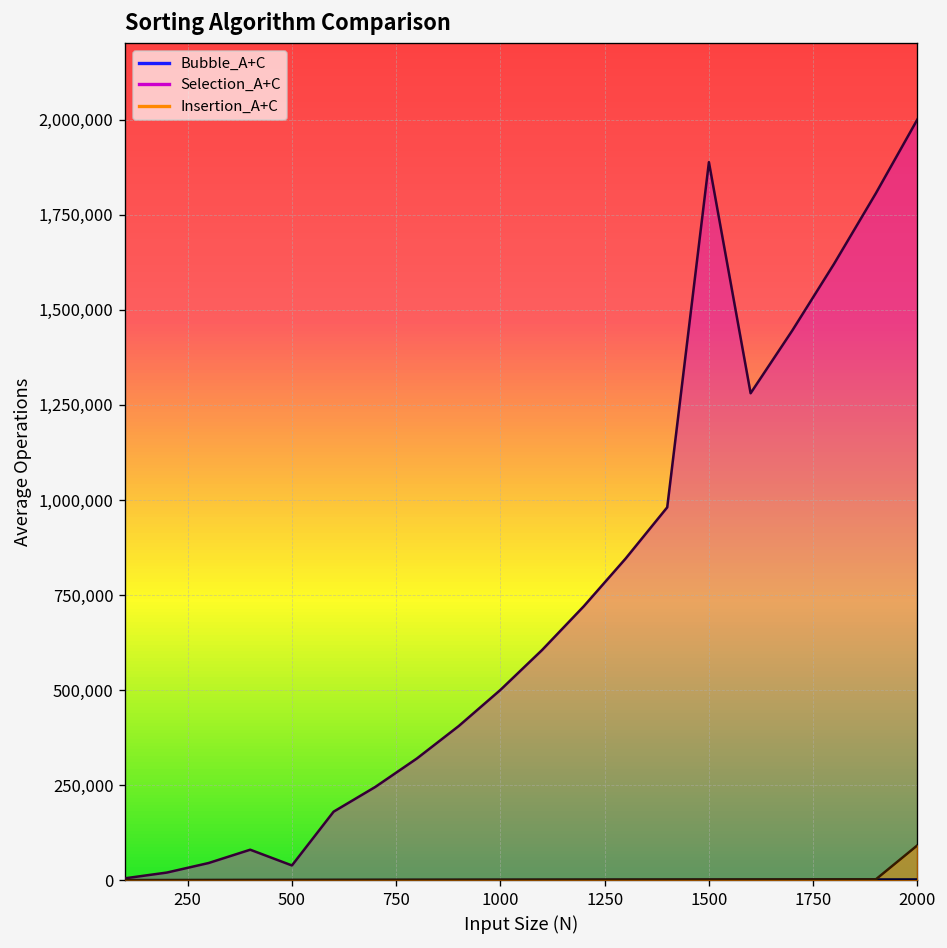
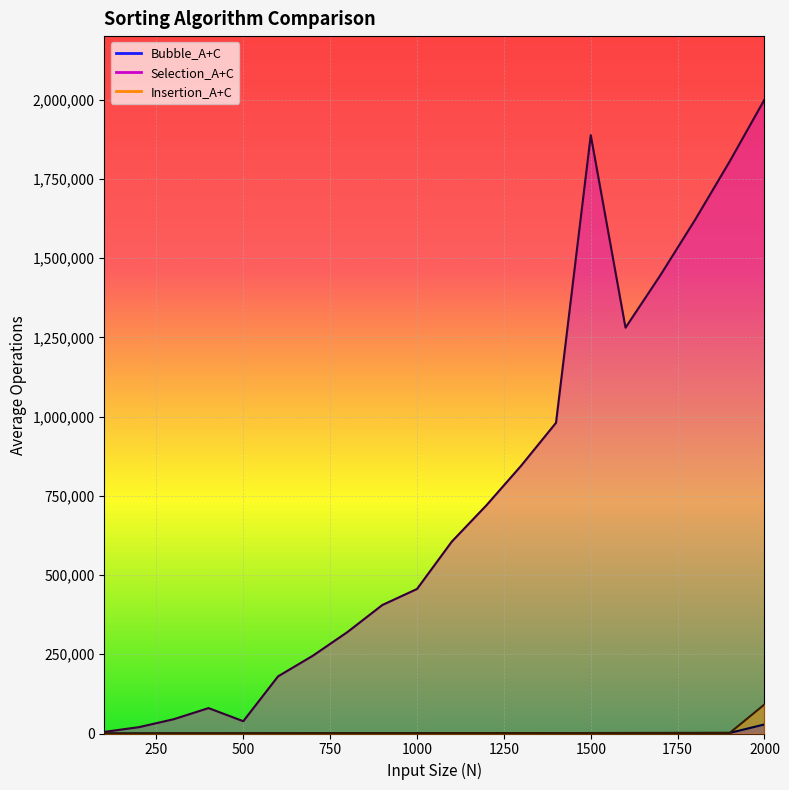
  {
    "Bubble_A+C": {
-     "2000": "0"
+     "2000": "30,000"
    },
    "Selection_A+C": {
      "500": "40,000",
-     "1000": "500,000",
+     "1000": "460,000",
      "1500": "1,890,000",
      "2000": "2,000,000"
    },
    "Insertion_A+C": {
      "2000": "90,000"
    }
  }
